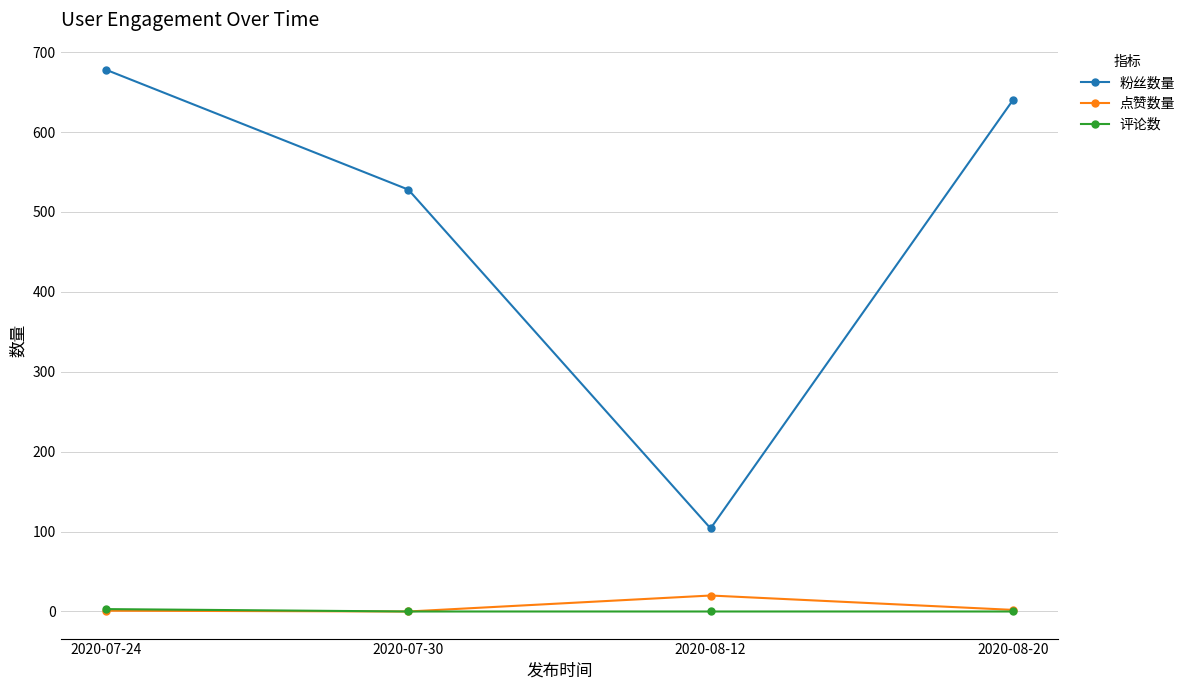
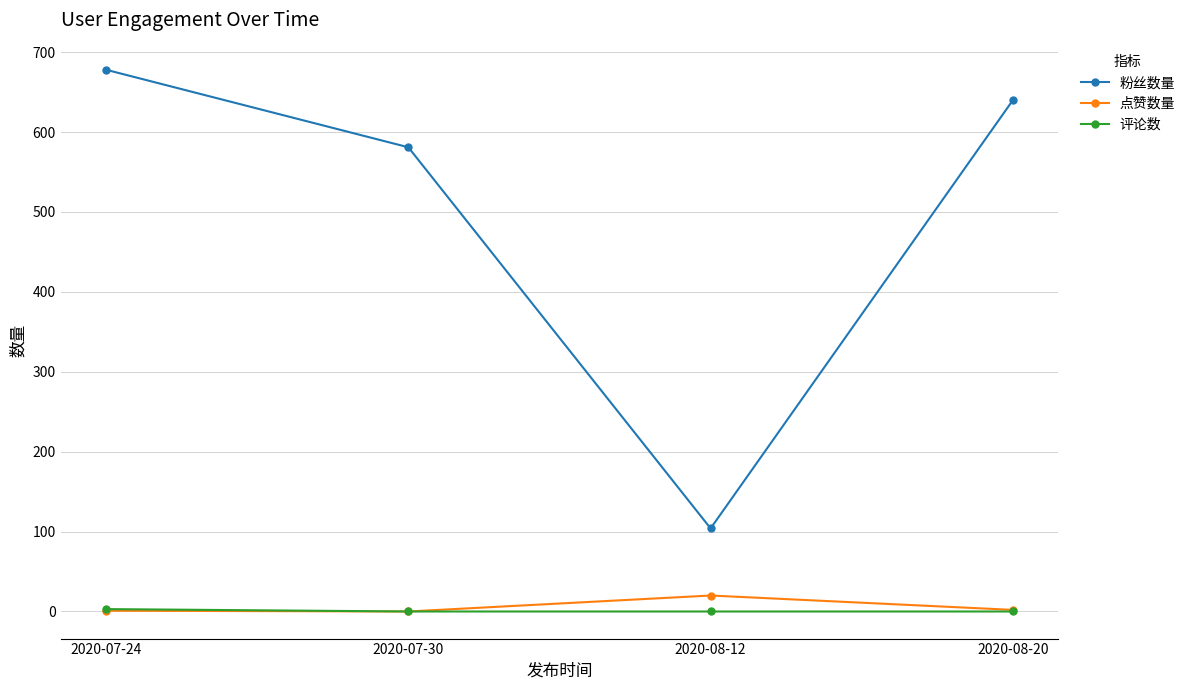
  {
    "粉丝数量": {
      "2020-07-24": 680,
-     "2020-07-30": 530,
+     "2020-07-30": 580,
      "2020-08-12": 100,
      "2020-08-20": 640
    },
    "点赞数量": {
      "2020-08-12": 20
    },
    "评论数": {
      "2020-08-12": 0
    }
  }
